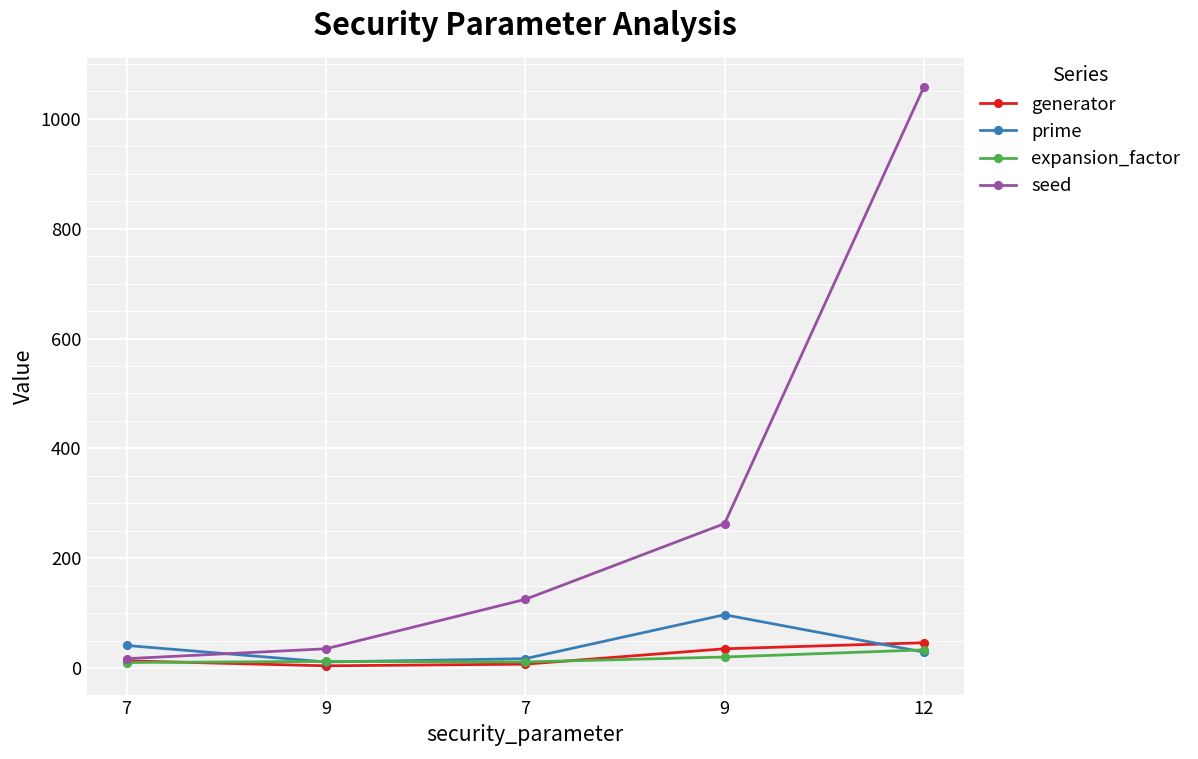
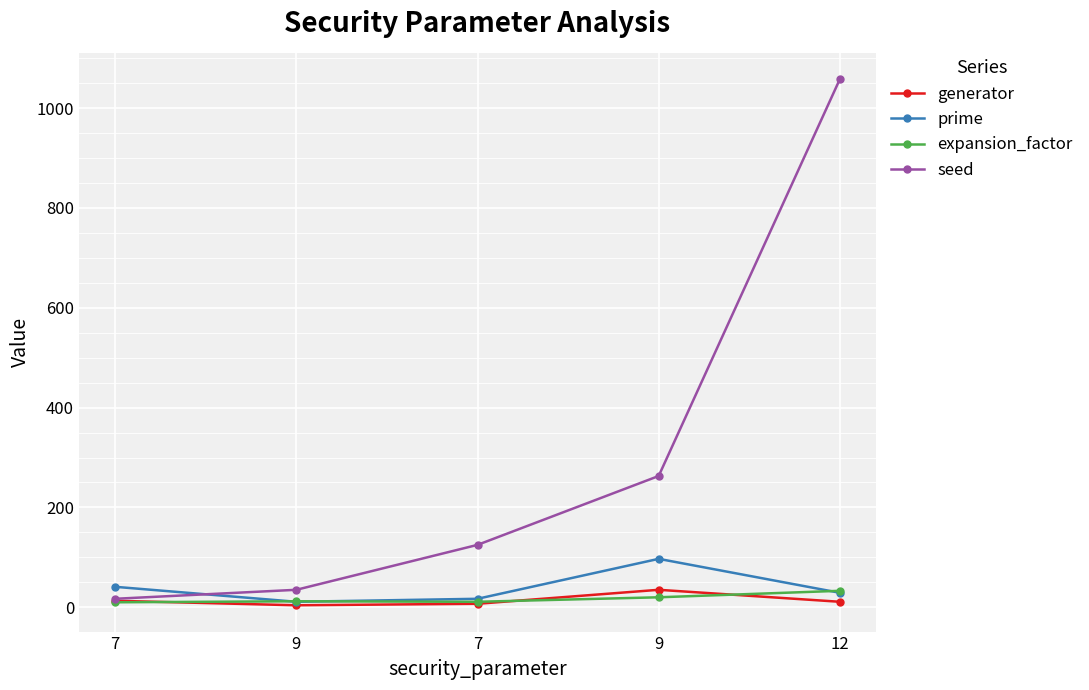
  {
    "generator": {
-     "12": 50
+     "12": 10
    },
    "seed": {
      "12": 1060
    }
  }
